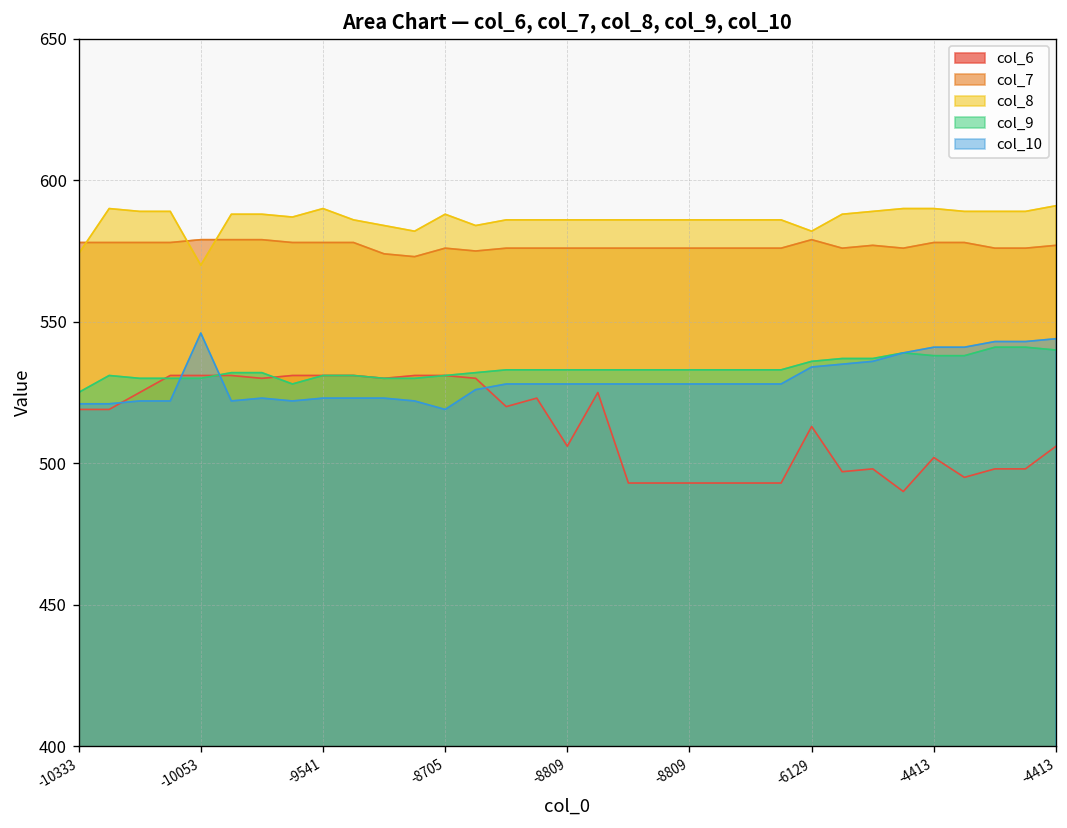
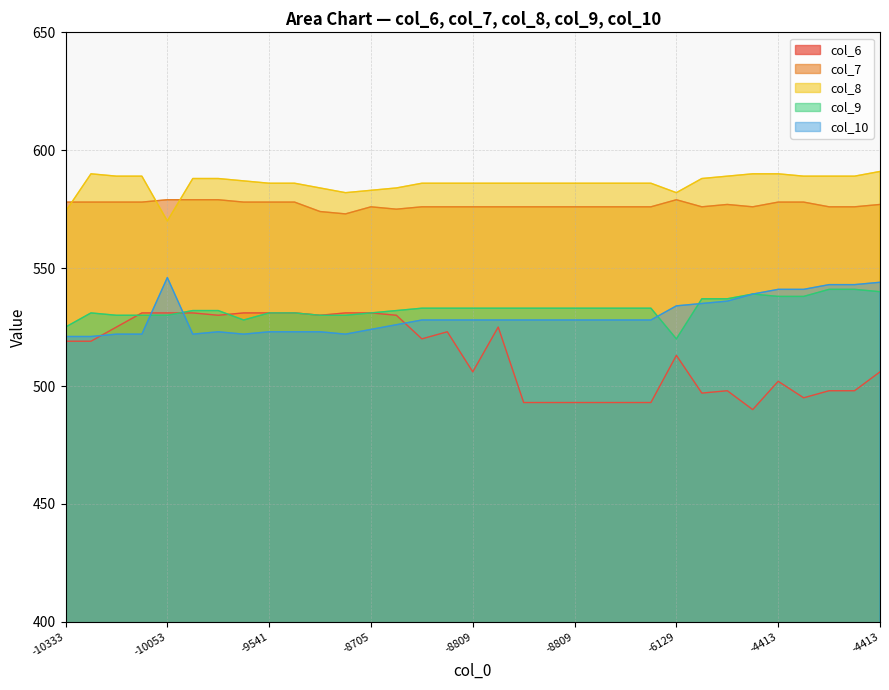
  {
    "col_8": {
      "-10333": 574,
      "-10053": 570,
-     "-9541": 590,
-     "-8705": 588,
+     "-9541": 586,
+     "-8705": 583,
      "-6129": 582
    },
    "col_9": {
      "-10333": 525,
-     "-6129": 536
+     "-6129": 520
    },
    "col_10": {
      "-10333": 521,
      "-10053": 546,
      "-9541": 523,
-     "-8705": 519,
+     "-8705": 524,
      "-6129": 534
    }
  }
